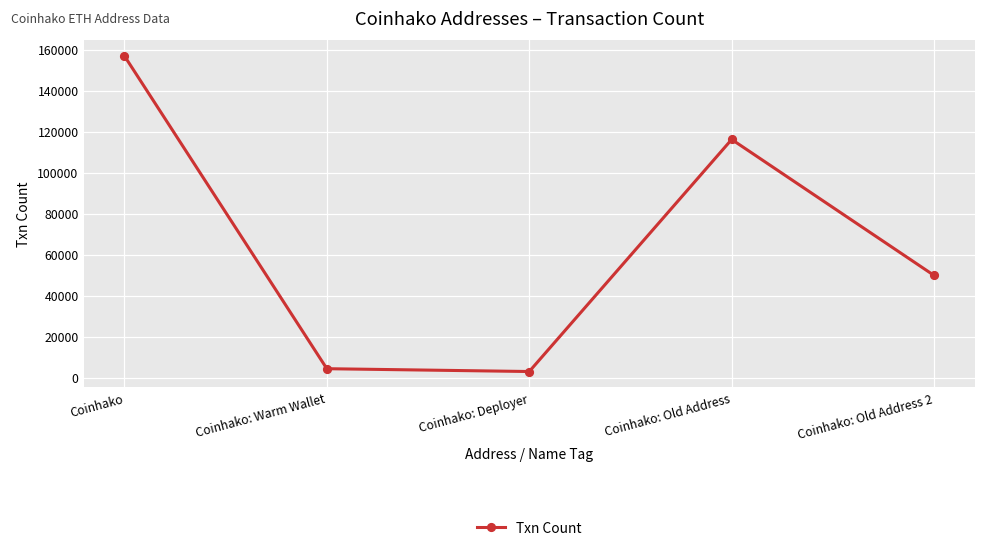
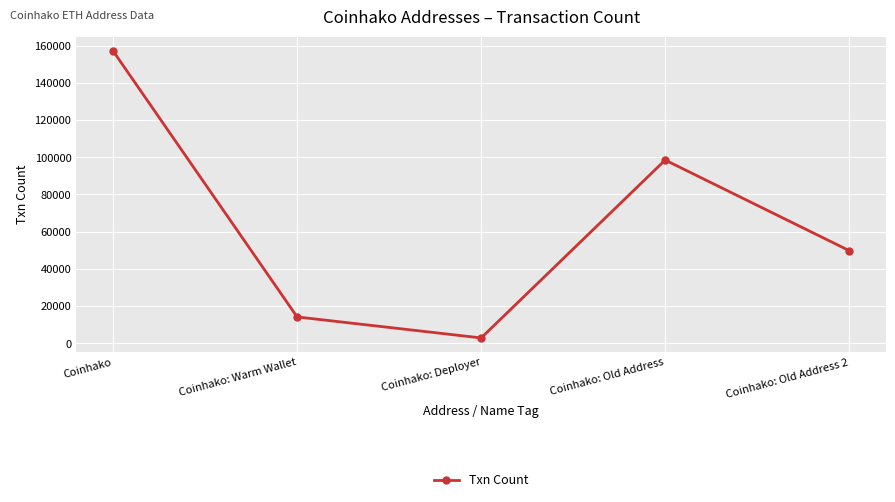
  {
    "Coinhako": 157000,
-   "Coinhako: Warm Wallet": 4000,
+   "Coinhako: Warm Wallet": 14000,
    "Coinhako: Deployer": 3000,
-   "Coinhako: Old Address": 116000,
+   "Coinhako: Old Address": 98000,
    "Coinhako: Old Address 2": 50000
  }
